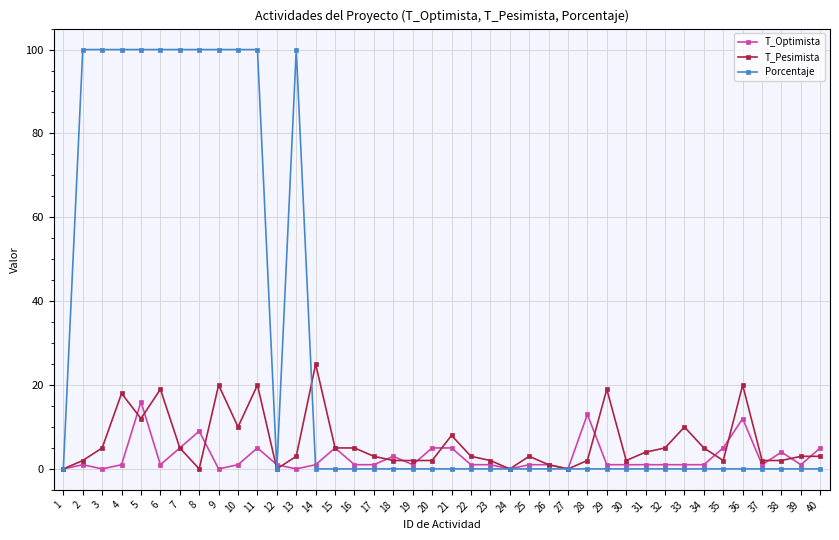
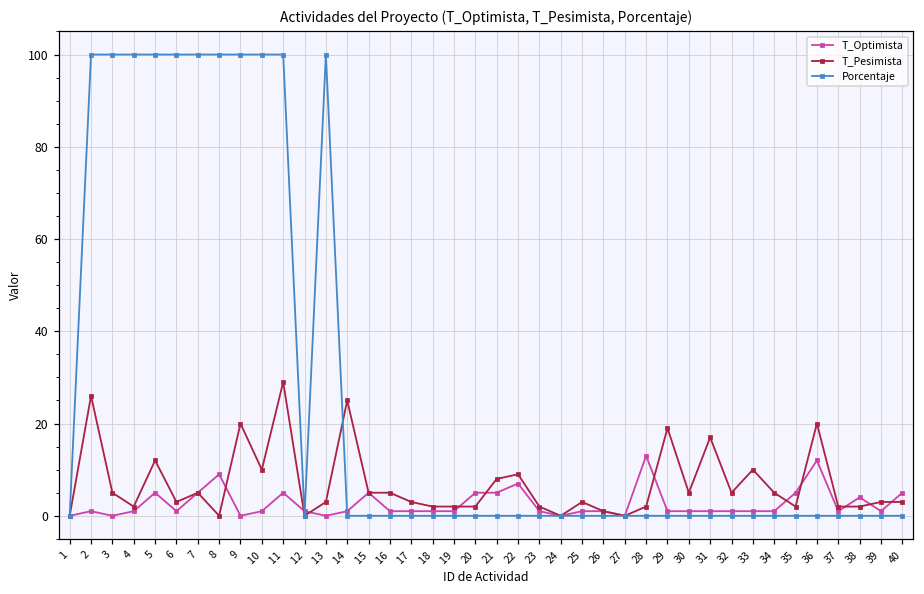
  {
    "T_Optimista": {
      "2": 1,
      "3": 0,
      "4": 1,
-     "5": 16,
+     "5": 5,
      "6": 1,
      "8": 9,
      "9": 0,
      "10": 1,
      "11": 5,
      "12": 1,
      "13": 0,
      "14": 1,
      "16": 1,
      "17": 1,
-     "18": 3,
+     "18": 1,
      "19": 1,
      "20": 5,
      "21": 5,
-     "22": 1,
+     "22": 7,
      "23": 1,
      "25": 1,
      "28": 13,
      "29": 1,
      "30": 1,
      "31": 1,
      "32": 1,
      "33": 1,
      "34": 1,
      "35": 5,
      "36": 12,
      "37": 1,
      "38": 4,
      "39": 1,
      "40": 5
    },
    "T_Pesimista": {
-     "2": 2,
+     "2": 26,
      "3": 5,
-     "4": 18,
+     "4": 2,
      "5": 12,
-     "6": 19,
+     "6": 3,
      "8": 0,
      "9": 20,
      "10": 10,
-     "11": 20,
+     "11": 29,
      "13": 3,
      "14": 25,
      "16": 5,
      "17": 3,
      "18": 2,
      "19": 2,
      "20": 2,
      "21": 8,
-     "22": 3,
+     "22": 9,
      "23": 2,
      "25": 3,
      "28": 2,
      "29": 19,
-     "30": 2,
-     "31": 4,
+     "30": 5,
+     "31": 17,
      "32": 5,
      "33": 10,
      "34": 5,
      "35": 2,
      "36": 20,
      "37": 2,
      "38": 2,
      "39": 3,
      "40": 3
    },
    "Porcentaje": {
      "2": 100,
      "3": 100,
      "4": 100,
      "5": 100,
      "6": 100,
      "7": 100,
      "8": 100,
      "9": 100,
      "10": 100,
      "11": 100,
      "13": 100,
      "14": 0,
      "15": 0,
      "16": 0,
      "17": 0,
      "18": 0,
      "19": 0,
      "20": 0,
      "21": 0,
      "22": 0,
      "23": 0,
      "25": 0,
      "26": 0,
      "28": 0,
      "29": 0,
      "30": 0,
      "31": 0,
      "32": 0,
      "33": 0,
      "34": 0,
      "35": 0,
      "36": 0,
      "37": 0,
      "38": 0,
      "39": 0,
      "40": 0
    }
  }
